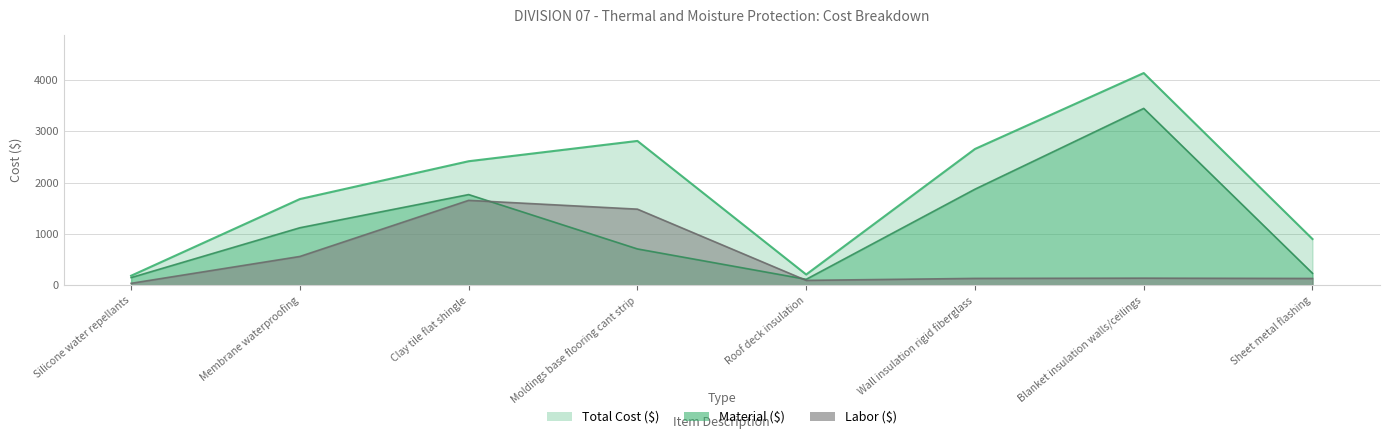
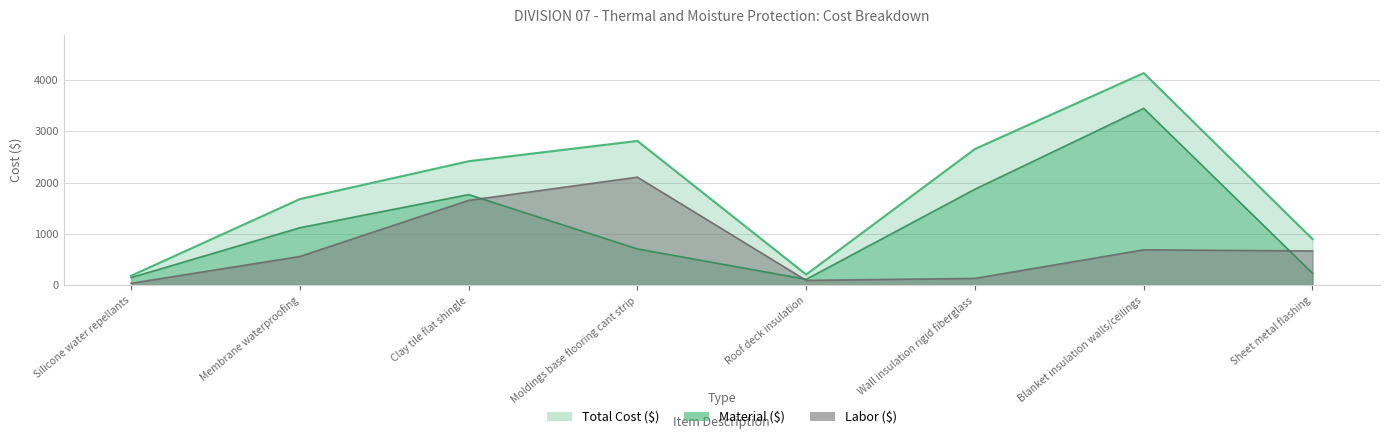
  {
    "Labor ($)": {
      "Silicone water repellants": 0,
      "Membrane waterproofing": 600,
      "Clay tile flat shingle": 1700,
-     "Moldings base flooring cant strip": 1500,
+     "Moldings base flooring cant strip": 2100,
      "Wall insulation rigid fiberglass": 100,
-     "Blanket insulation walls/ceilings": 100,
-     "Sheet metal flashing": 100
+     "Blanket insulation walls/ceilings": 700,
+     "Sheet metal flashing": 700
    }
  }
